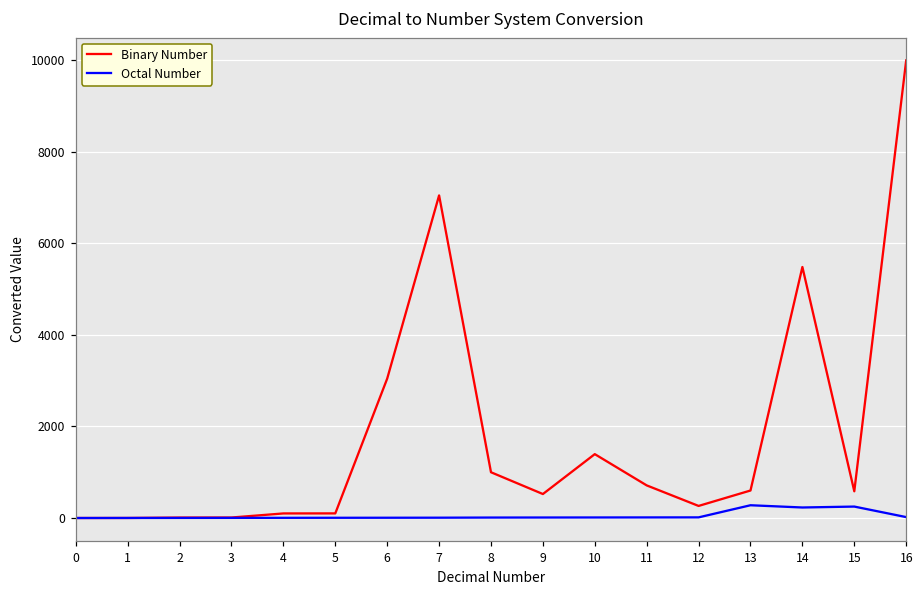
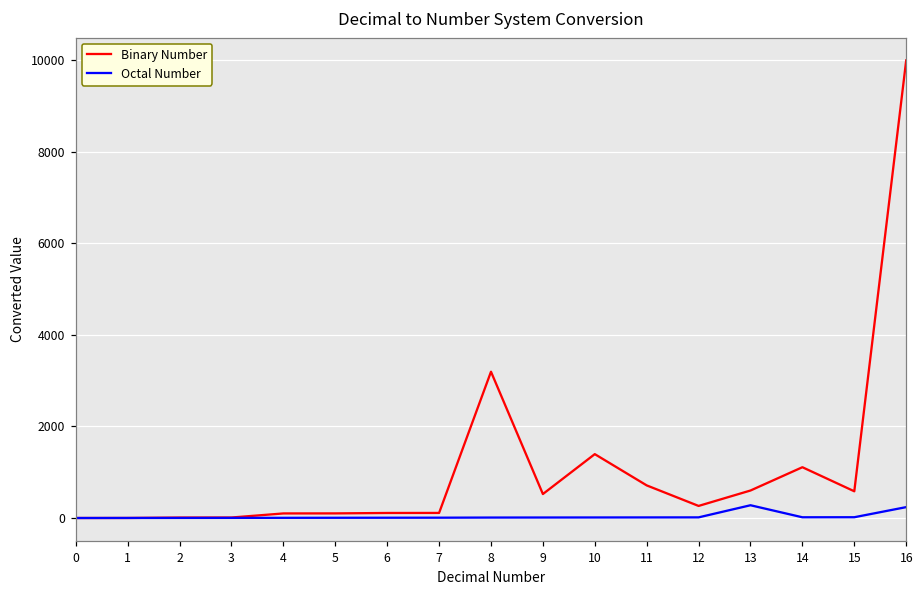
  {
    "Binary Number": {
      "4": 100,
      "5": 100,
-     "6": 3000,
-     "7": 7100,
-     "8": 1000,
+     "6": 100,
+     "7": 100,
+     "8": 3200,
      "9": 500,
      "10": 1400,
      "11": 700,
      "12": 300,
      "13": 600,
-     "14": 5500,
+     "14": 1100,
      "15": 600,
      "16": 10000
    },
    "Octal Number": {
      "4": 0,
      "5": 0,
      "6": 0,
      "7": 0,
      "8": 0,
      "9": 0,
      "10": 0,
      "11": 0,
      "12": 0,
      "13": 300,
-     "14": 200,
-     "15": 300,
-     "16": 0
+     "14": 0,
+     "15": 0,
+     "16": 200
    }
  }
